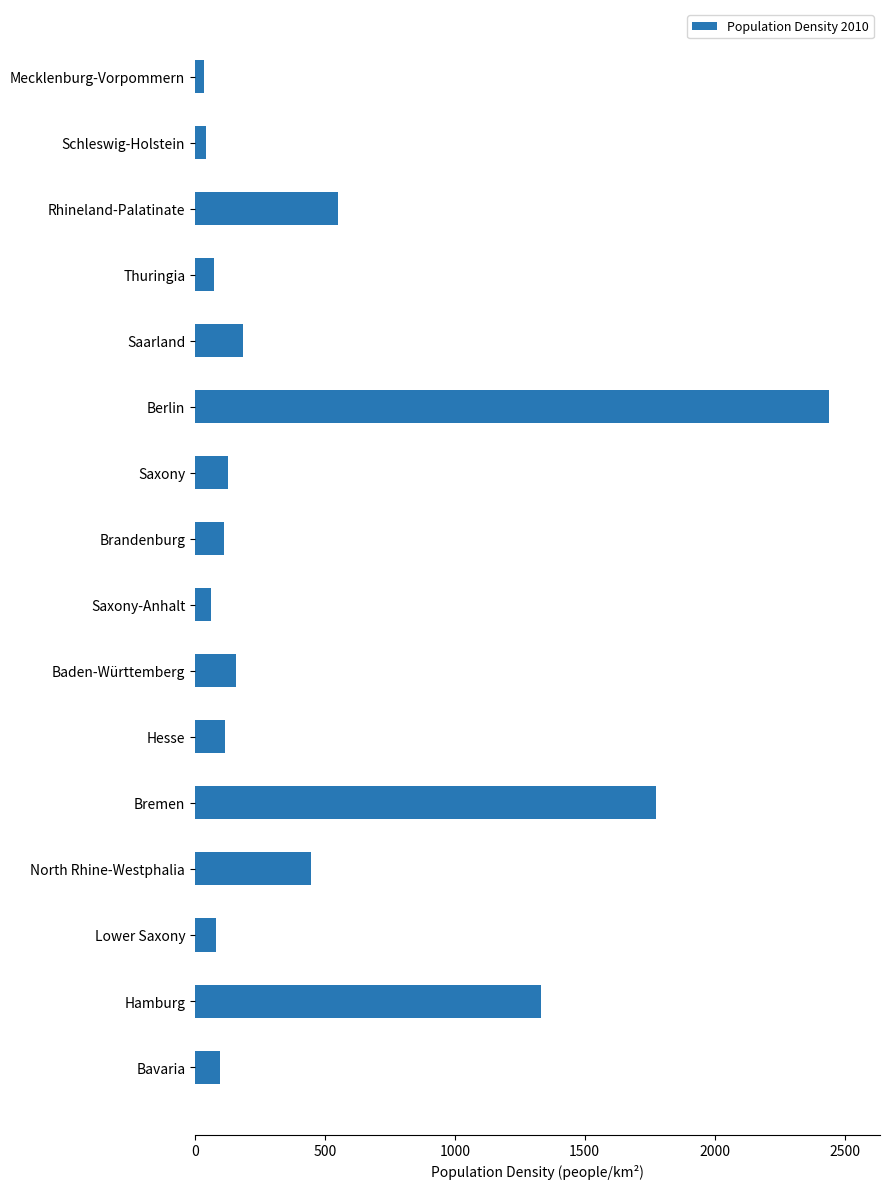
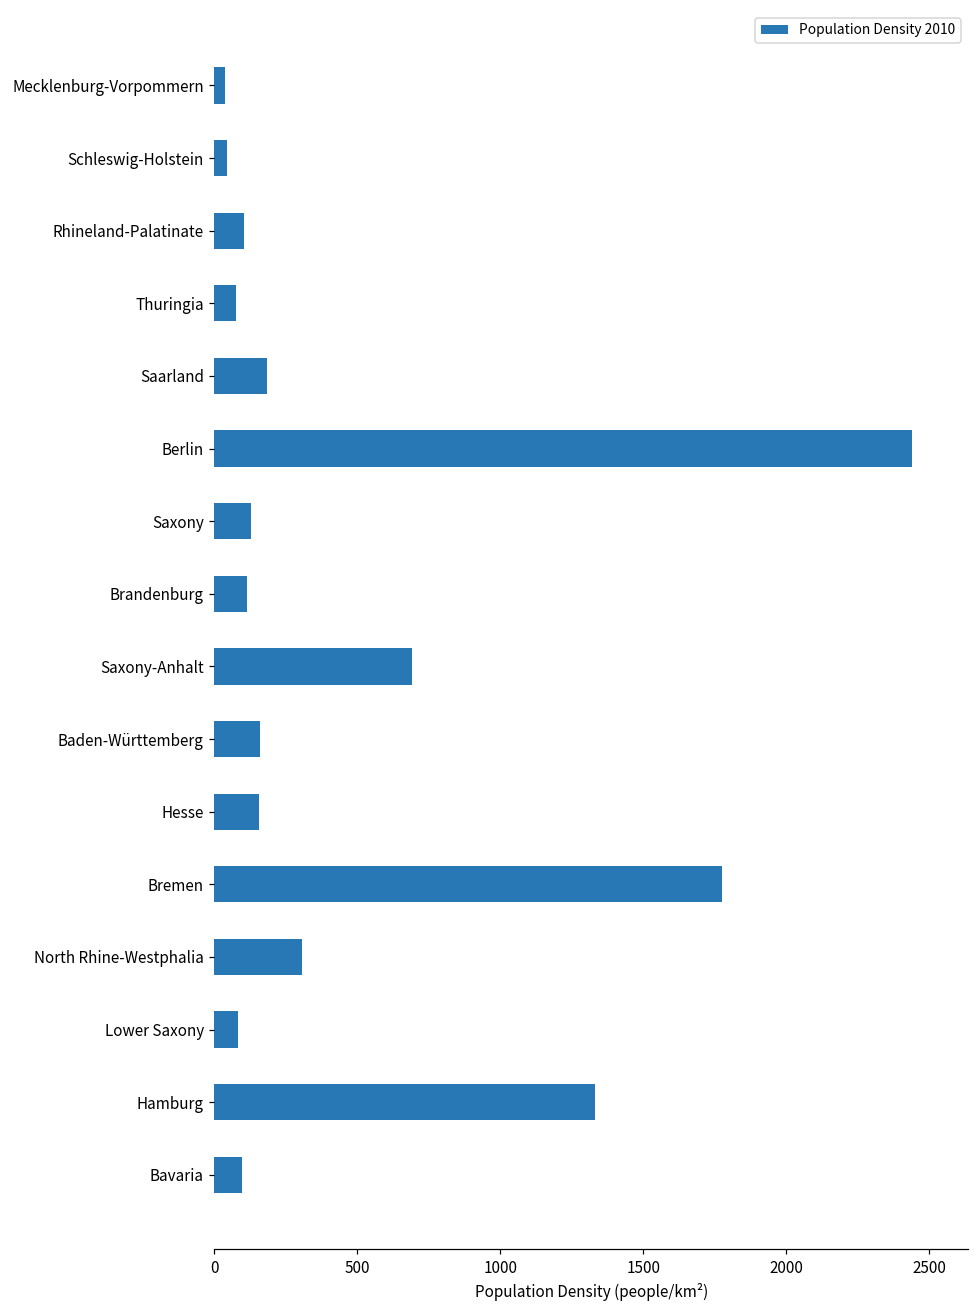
  {
    "Mecklenburg-Vorpommern": 40,
    "Schleswig-Holstein": 40,
-   "Rhineland-Palatinate": 550,
+   "Rhineland-Palatinate": 100,
    "Thuringia": 70,
    "Saarland": 190,
    "Berlin": 2440,
    "Saxony": 130,
    "Brandenburg": 110,
-   "Saxony-Anhalt": 60,
+   "Saxony-Anhalt": 690,
    "Baden-Württemberg": 160,
-   "Hesse": 120,
+   "Hesse": 160,
    "Bremen": 1780,
-   "North Rhine-Westphalia": 450,
+   "North Rhine-Westphalia": 310,
    "Lower Saxony": 80,
    "Hamburg": 1330,
    "Bavaria": 100
  }
